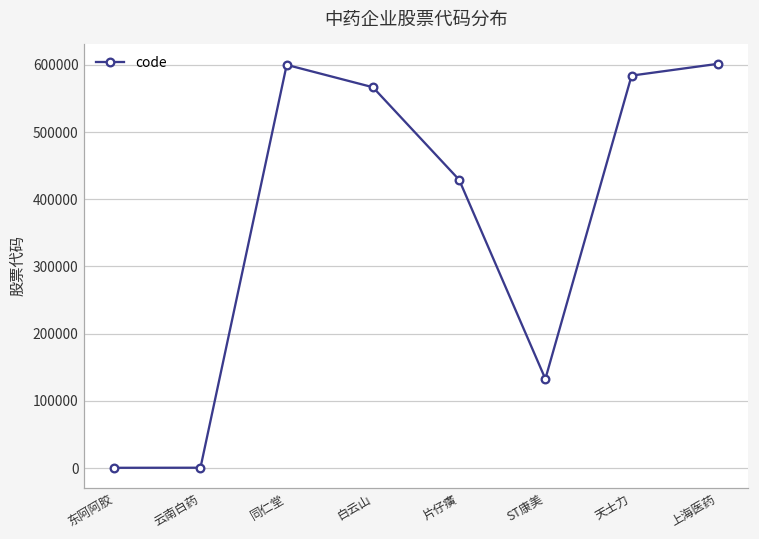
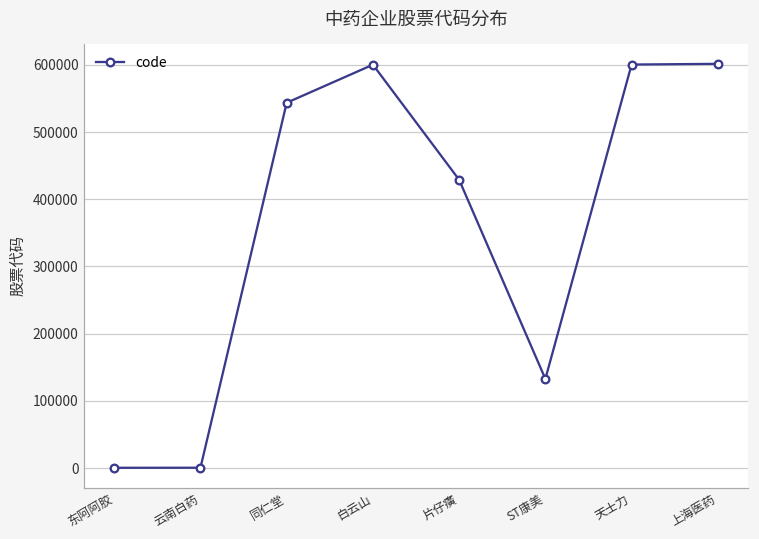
  {
    "东阿阿胶": 0,
    "云南白药": 0,
-   "同仁堂": 600000,
-   "白云山": 570000,
+   "同仁堂": 540000,
+   "白云山": 600000,
    "片仔癀": 430000,
    "ST康美": 130000,
-   "天士力": 580000,
+   "天士力": 600000,
    "上海医药": 600000
  }
